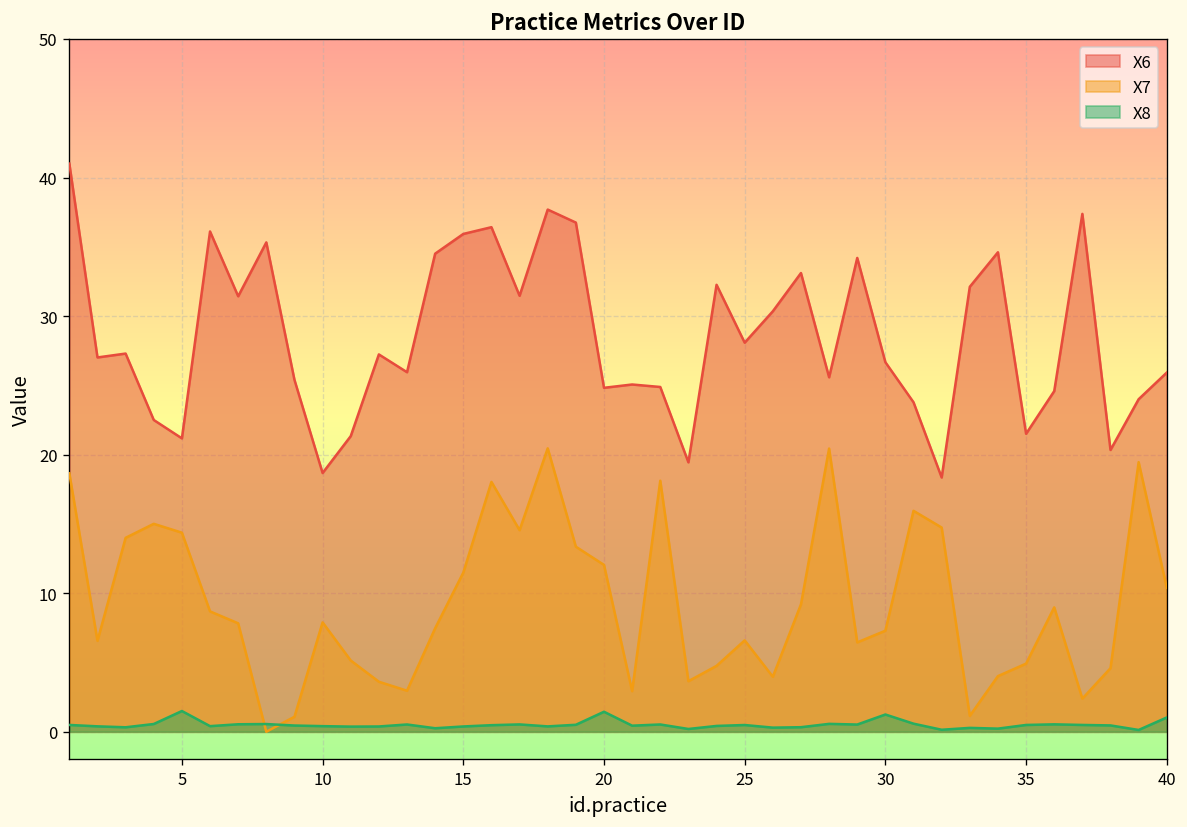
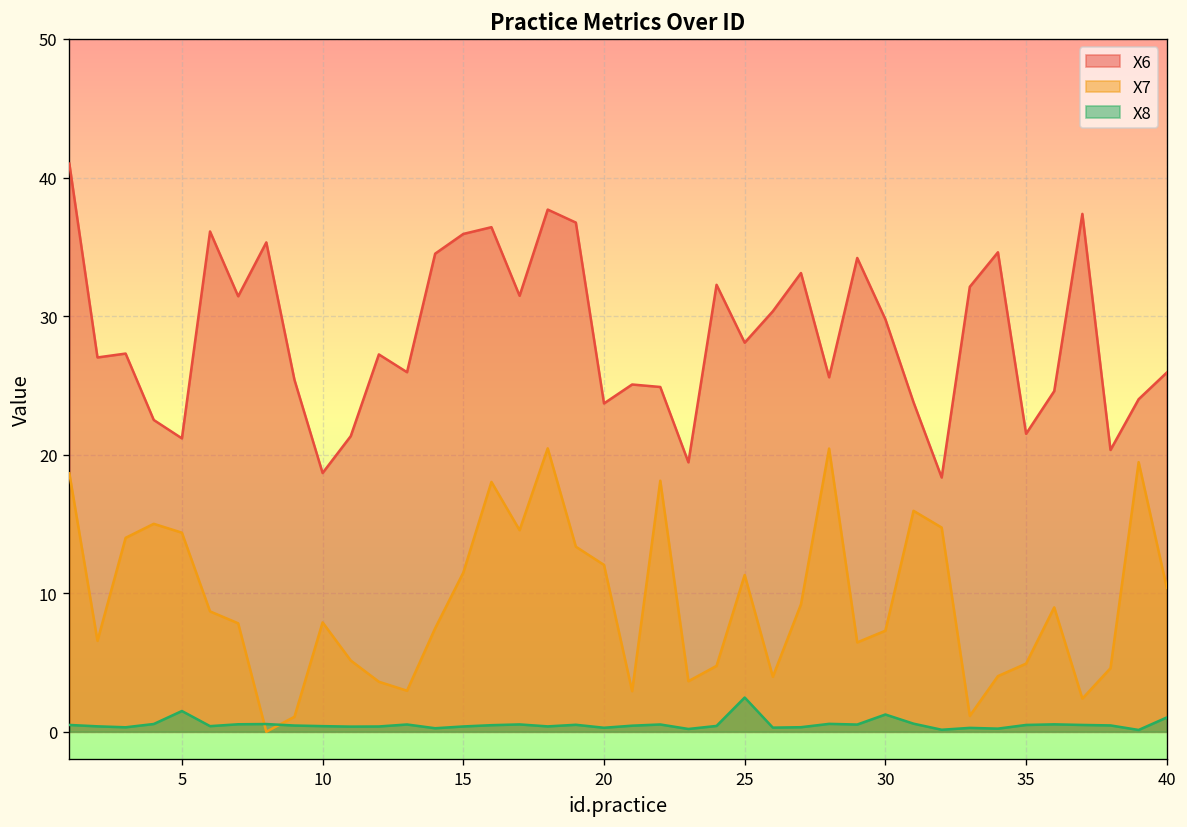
  {
    "X6": {
      "5": 21.2,
      "10": 18.7,
      "15": 35.9,
-     "20": 24.8,
+     "20": 23.7,
      "25": 28.1,
-     "30": 26.7,
+     "30": 29.8,
      "35": 21.5,
      "40": 25.9
    },
    "X7": {
      "5": 14.4,
      "10": 7.9,
      "15": 11.5,
      "20": 12.0,
-     "25": 6.6,
+     "25": 11.3,
      "30": 7.3,
      "35": 4.9,
      "40": 10.4
    },
    "X8": {
      "5": 1.5,
      "10": 0.4,
      "15": 0.4,
-     "20": 1.4,
-     "25": 0.5,
+     "20": 0.3,
+     "25": 2.5,
      "30": 1.2,
      "35": 0.5,
      "40": 1.0
    }
  }
